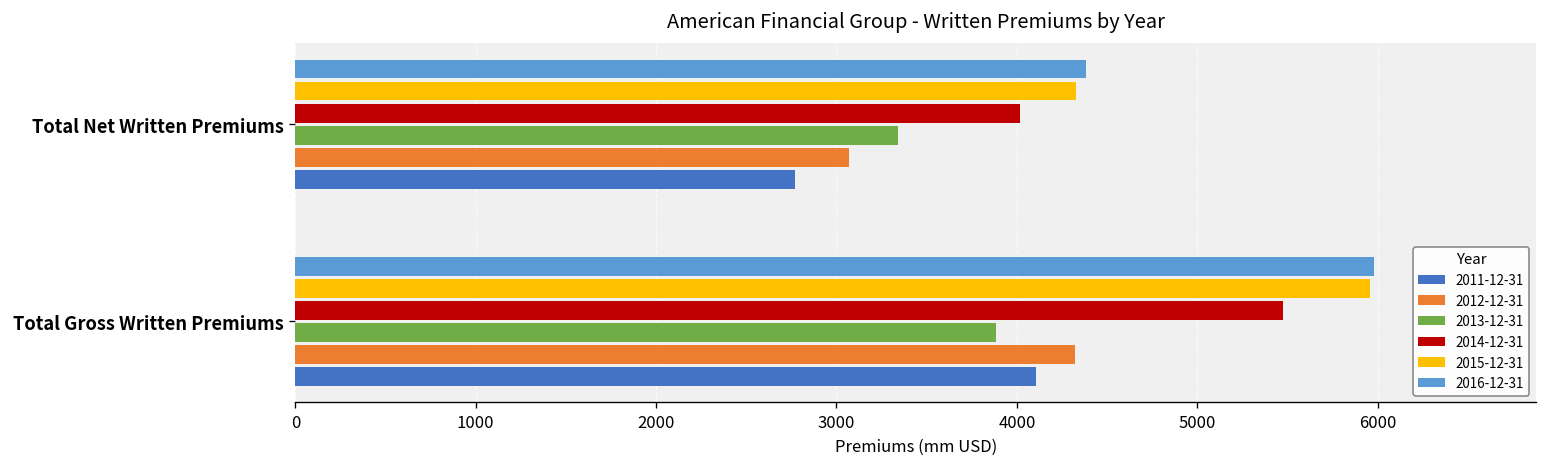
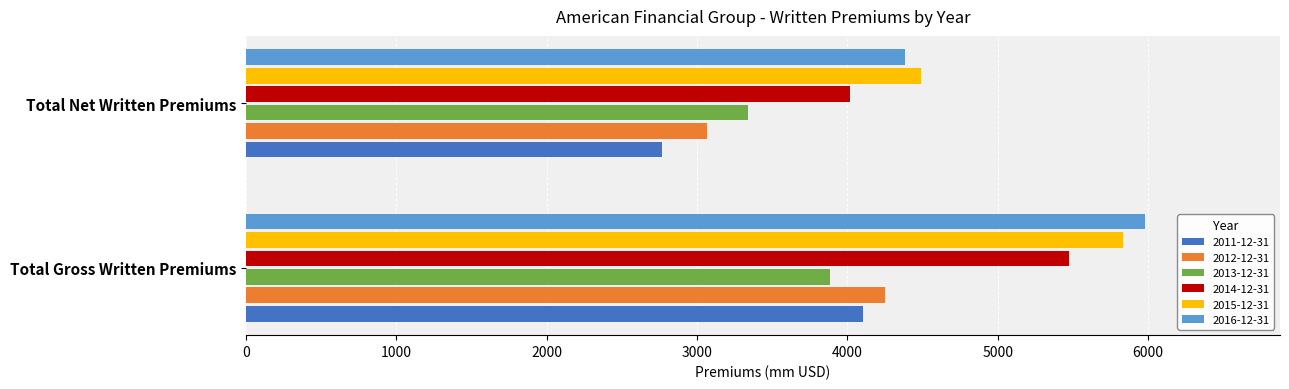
  {
    "2012-12-31": {
      "Total Net Written Premiums": 3070,
-     "Total Gross Written Premiums": 4320
+     "Total Gross Written Premiums": 4250
    },
    "2013-12-31": {
      "Total Net Written Premiums": 3340,
      "Total Gross Written Premiums": 3890
    },
    "2014-12-31": {
      "Total Net Written Premiums": 4020,
      "Total Gross Written Premiums": 5480
    },
    "2015-12-31": {
-     "Total Net Written Premiums": 4330,
-     "Total Gross Written Premiums": 5960
+     "Total Net Written Premiums": 4490,
+     "Total Gross Written Premiums": 5830
    }
  }
